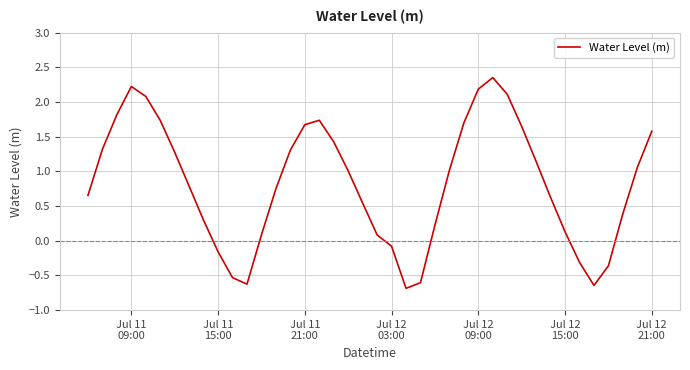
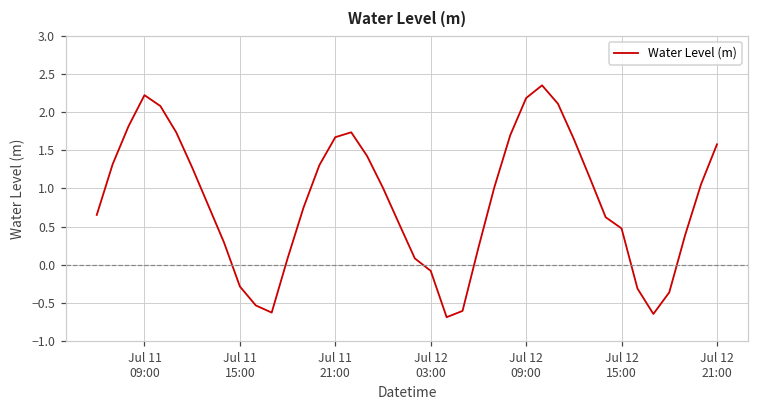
  {
    "Jul 11 09:00": 2.2,
-   "Jul 11 15:00": -0.2,
+   "Jul 11 15:00": -0.3,
    "Jul 11 21:00": 1.7,
    "Jul 12 03:00": -0.1,
    "Jul 12 09:00": 2.2,
-   "Jul 12 15:00": 0.1,
+   "Jul 12 15:00": 0.5,
    "Jul 12 21:00": 1.6
  }
